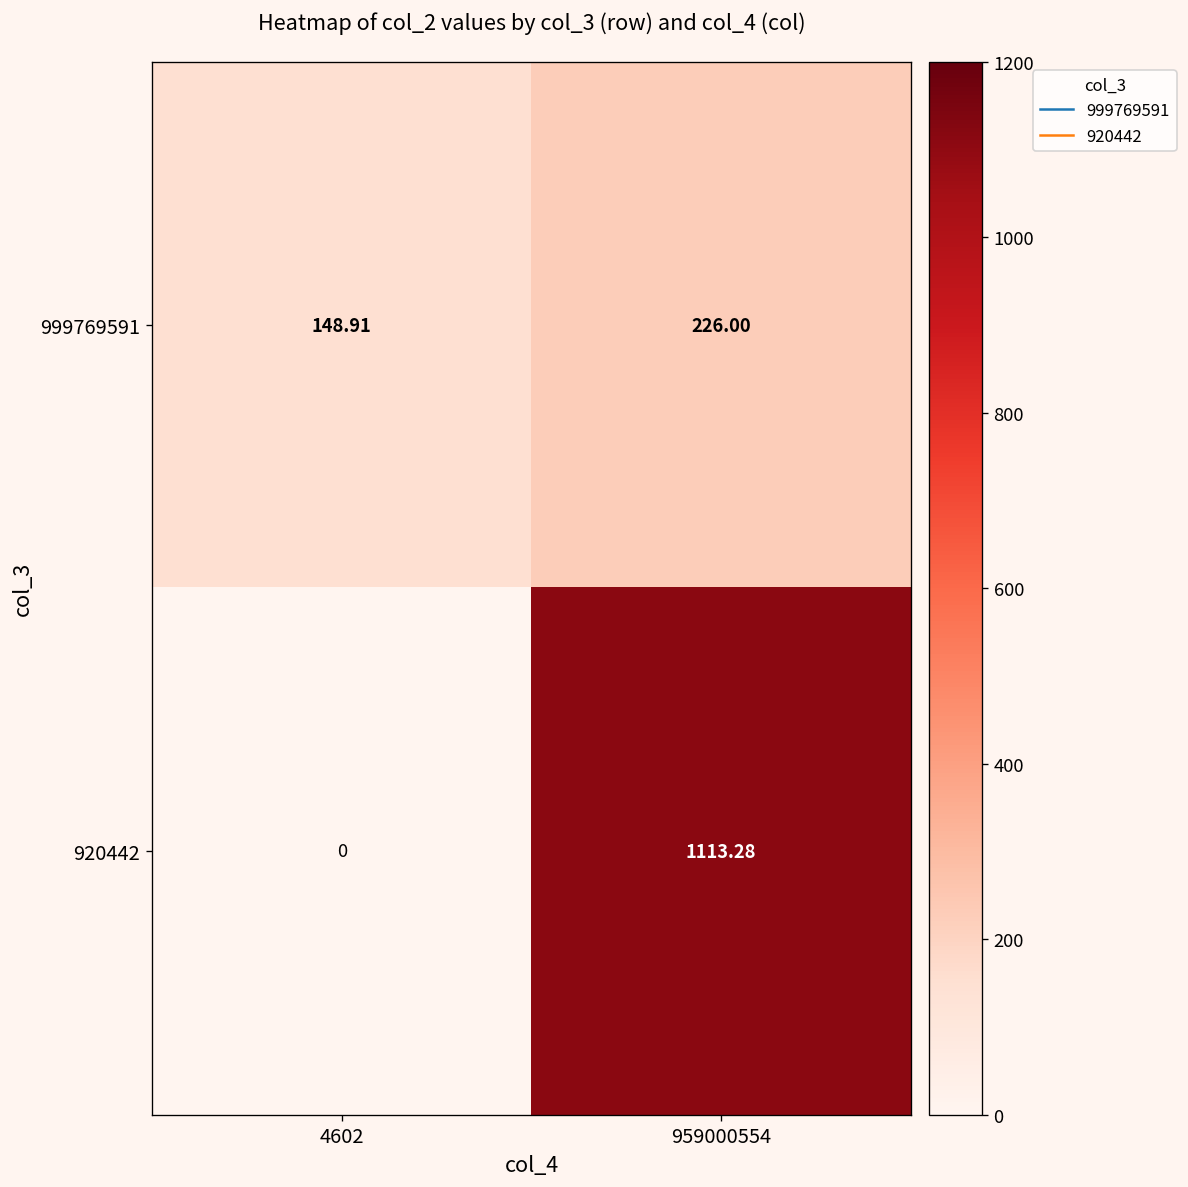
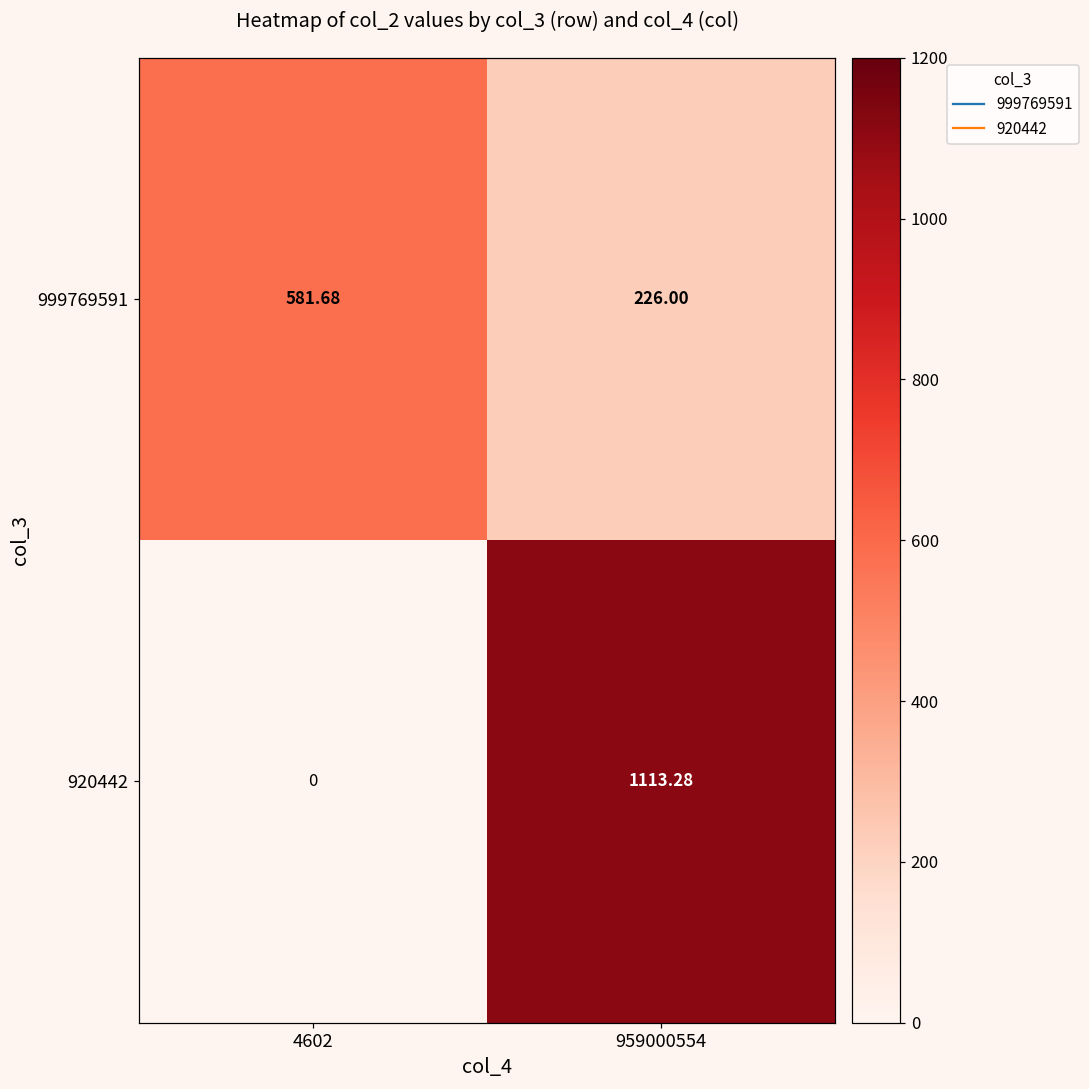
  {
    "999769591": {
-     "4602": 148.91,
+     "4602": 581.68,
      "959000554": 226.00
    },
    "920442": {
      "4602": 0,
      "959000554": 1113.28
    }
  }
